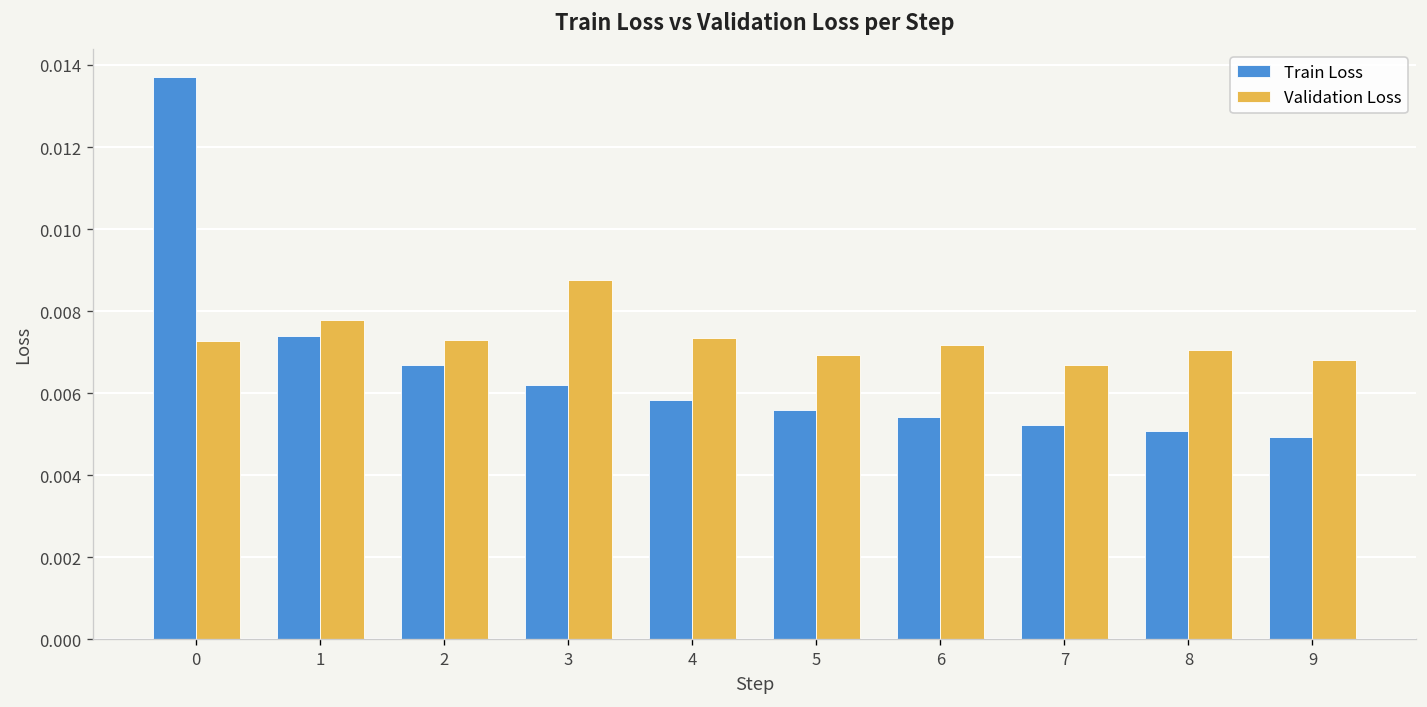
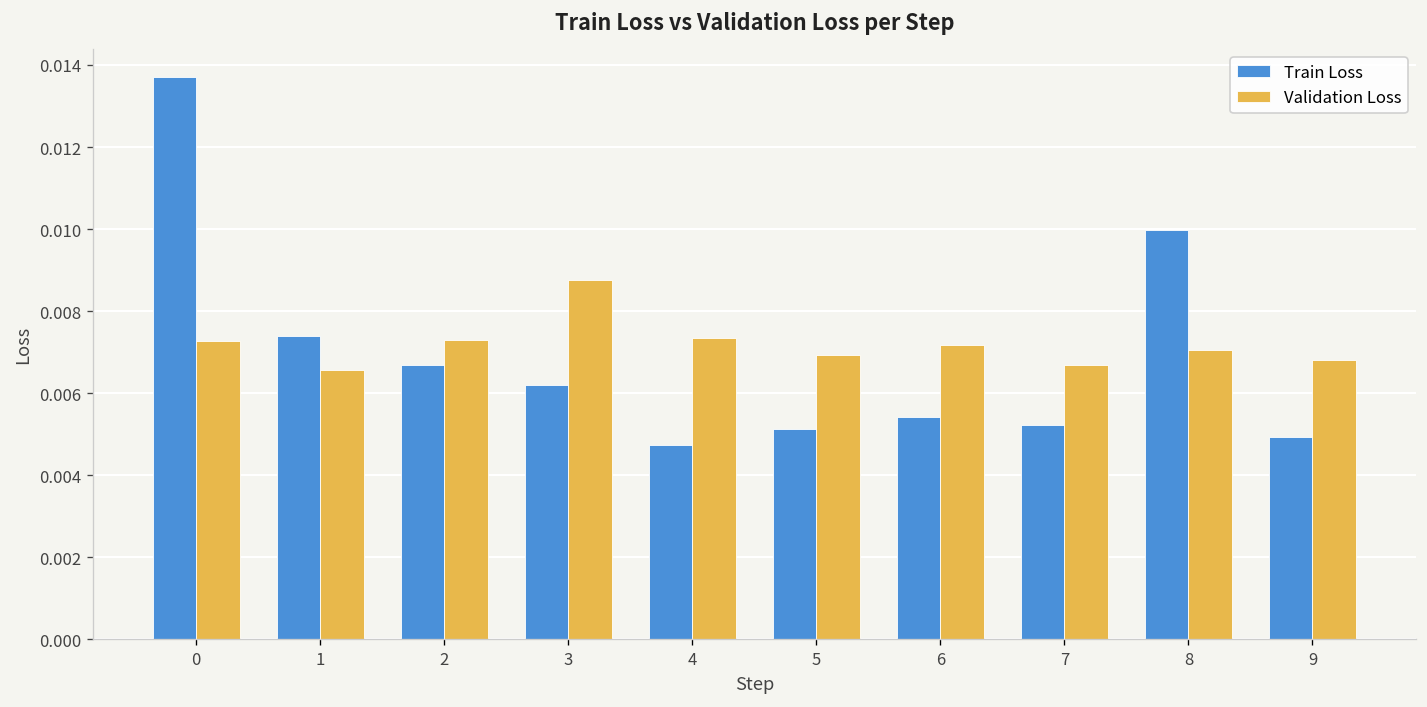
  {
    "Train Loss": {
      "0": 0.0137,
      "1": 0.0074,
      "2": 0.0067,
      "3": 0.0062,
-     "4": 0.0058,
-     "5": 0.0056,
+     "4": 0.0048,
+     "5": 0.0051,
      "6": 0.0054,
      "7": 0.0052,
-     "8": 0.0051,
+     "8": 0.0100,
      "9": 0.0049
    },
    "Validation Loss": {
      "0": 0.0073,
-     "1": 0.0078,
+     "1": 0.0066,
      "2": 0.0073,
      "3": 0.0088,
      "4": 0.0073,
      "5": 0.0069,
      "6": 0.0072,
      "7": 0.0067,
      "8": 0.0071,
      "9": 0.0068
    }
  }
